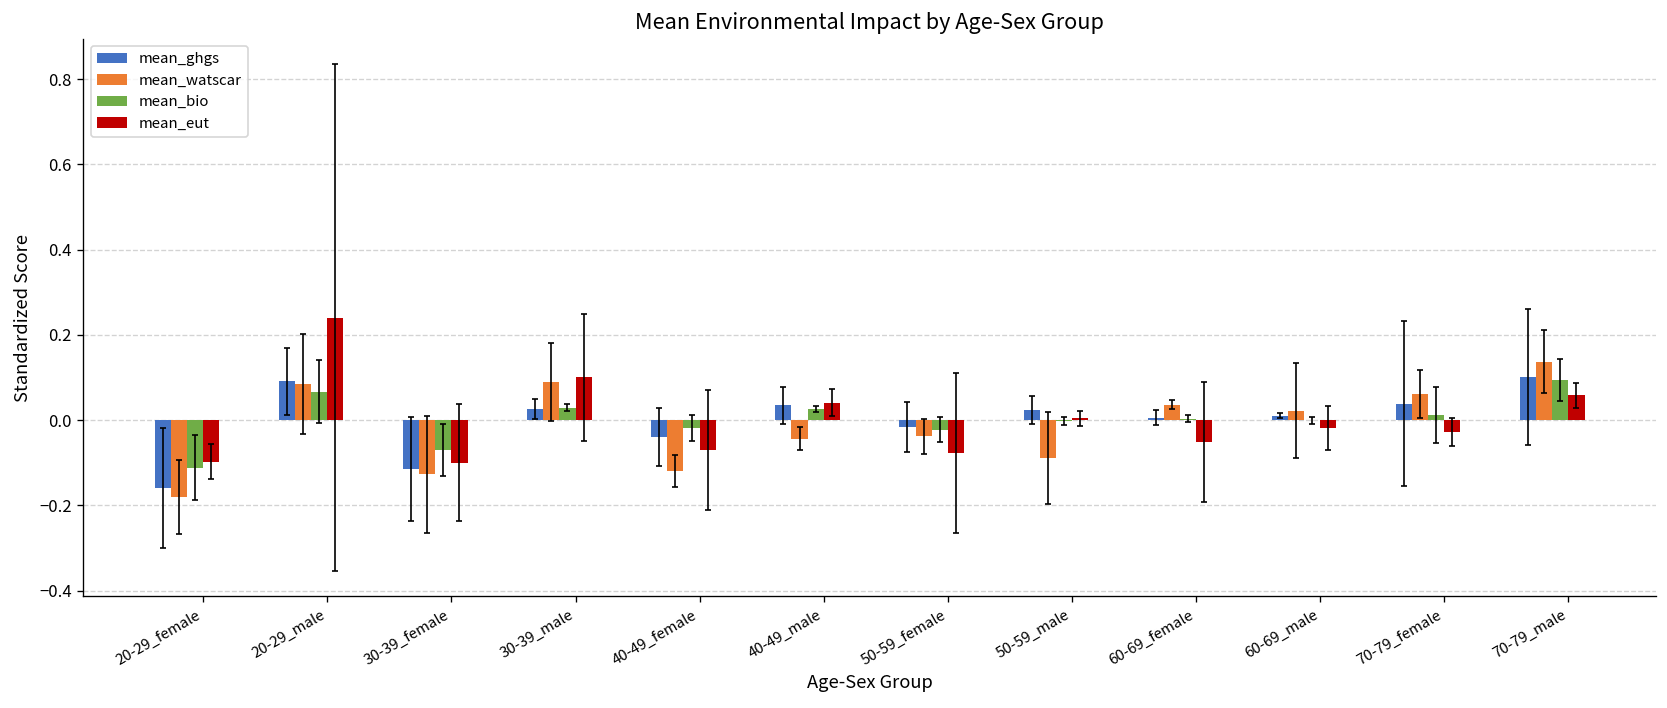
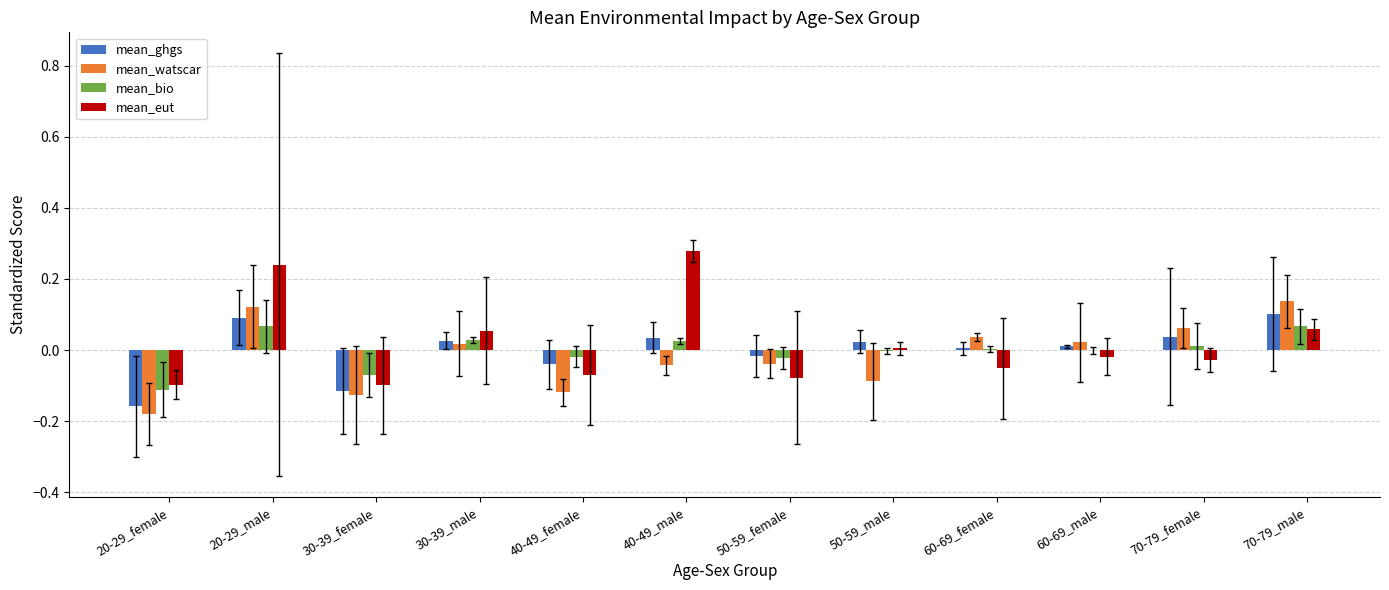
  {
    "mean_watscar": {
      "20-29_female": -0.18,
-     "20-29_male": 0.08,
+     "20-29_male": 0.12,
      "30-39_female": -0.13,
-     "30-39_male": 0.09,
+     "30-39_male": 0.02,
      "40-49_female": -0.12,
      "40-49_male": -0.04,
      "50-59_female": -0.04,
      "50-59_male": -0.09,
      "60-69_female": 0.04,
      "60-69_male": 0.02,
      "70-79_female": 0.06,
      "70-79_male": 0.14
    },
    "mean_bio": {
      "20-29_female": -0.11,
      "20-29_male": 0.07,
      "30-39_female": -0.07,
      "30-39_male": 0.03,
      "40-49_female": -0.02,
      "40-49_male": 0.03,
      "50-59_female": -0.02,
      "70-79_female": 0.01,
-     "70-79_male": 0.09
+     "70-79_male": 0.07
    },
    "mean_eut": {
      "20-29_female": -0.10,
      "20-29_male": 0.24,
      "30-39_female": -0.10,
-     "30-39_male": 0.10,
+     "30-39_male": 0.05,
      "40-49_female": -0.07,
-     "40-49_male": 0.04,
+     "40-49_male": 0.28,
      "50-59_female": -0.08,
      "60-69_female": -0.05,
      "60-69_male": -0.02,
      "70-79_female": -0.03,
      "70-79_male": 0.06
    }
  }
